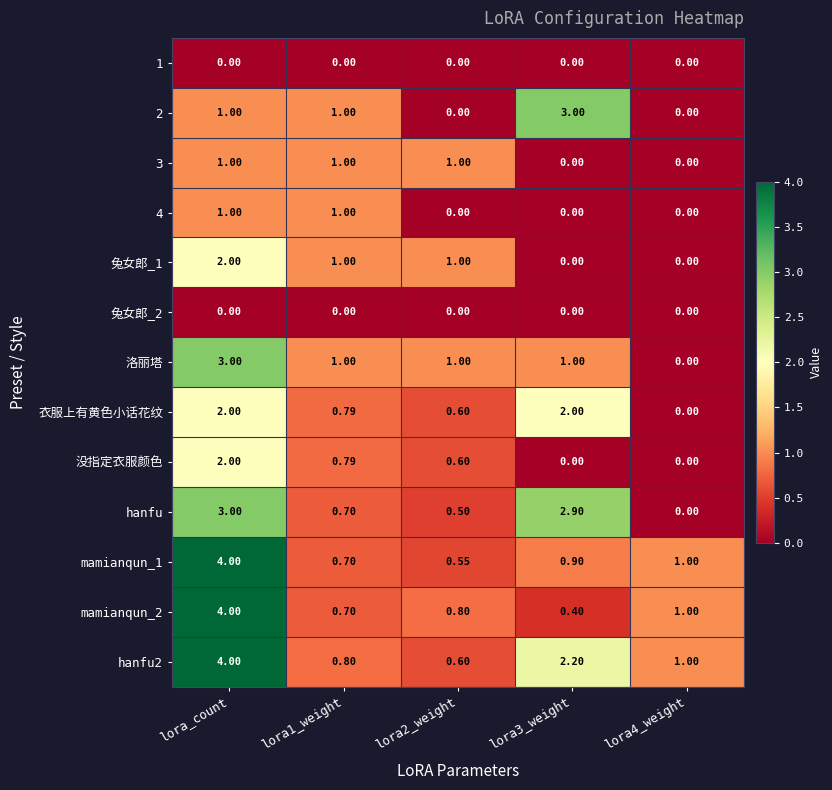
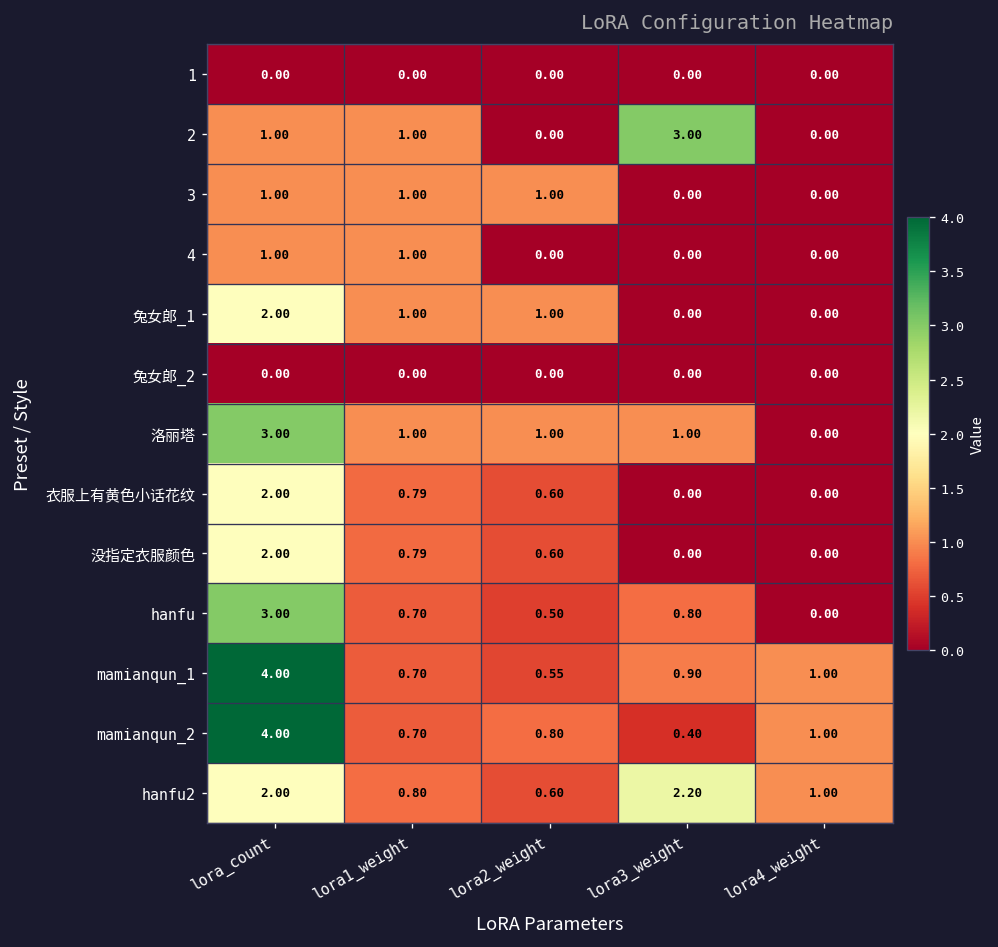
  {
    "1": {
      "lora_count": 0.00,
      "lora1_weight": 0.00,
      "lora2_weight": 0.00,
      "lora3_weight": 0.00,
      "lora4_weight": 0.00
    },
    "2": {
      "lora_count": 1.00,
      "lora1_weight": 1.00,
      "lora2_weight": 0.00,
      "lora3_weight": 3.00,
      "lora4_weight": 0.00
    },
    "3": {
      "lora_count": 1.00,
      "lora1_weight": 1.00,
      "lora2_weight": 1.00,
      "lora3_weight": 0.00,
      "lora4_weight": 0.00
    },
    "4": {
      "lora_count": 1.00,
      "lora1_weight": 1.00,
      "lora2_weight": 0.00,
      "lora3_weight": 0.00,
      "lora4_weight": 0.00
    },
    "兔女郎_1": {
      "lora_count": 2.00,
      "lora1_weight": 1.00,
      "lora2_weight": 1.00,
      "lora3_weight": 0.00,
      "lora4_weight": 0.00
    },
    "兔女郎_2": {
      "lora_count": 0.00,
      "lora1_weight": 0.00,
      "lora2_weight": 0.00,
      "lora3_weight": 0.00,
      "lora4_weight": 0.00
    },
    "洛丽塔": {
      "lora_count": 3.00,
      "lora1_weight": 1.00,
      "lora2_weight": 1.00,
      "lora3_weight": 1.00,
      "lora4_weight": 0.00
    },
    "衣服上有黄色小话花纹": {
      "lora_count": 2.00,
      "lora1_weight": 0.79,
      "lora2_weight": 0.60,
-     "lora3_weight": 2.00,
+     "lora3_weight": 0.00,
      "lora4_weight": 0.00
    },
    "没指定衣服颜色": {
      "lora_count": 2.00,
      "lora1_weight": 0.79,
      "lora2_weight": 0.60,
      "lora3_weight": 0.00,
      "lora4_weight": 0.00
    },
    "hanfu": {
      "lora_count": 3.00,
      "lora1_weight": 0.70,
      "lora2_weight": 0.50,
-     "lora3_weight": 2.90,
+     "lora3_weight": 0.80,
      "lora4_weight": 0.00
    },
    "mamianqun_1": {
      "lora_count": 4.00,
      "lora1_weight": 0.70,
      "lora2_weight": 0.55,
      "lora3_weight": 0.90,
      "lora4_weight": 1.00
    },
    "mamianqun_2": {
      "lora_count": 4.00,
      "lora1_weight": 0.70,
      "lora2_weight": 0.80,
      "lora3_weight": 0.40,
      "lora4_weight": 1.00
    },
    "hanfu2": {
-     "lora_count": 4.00,
+     "lora_count": 2.00,
      "lora1_weight": 0.80,
      "lora2_weight": 0.60,
      "lora3_weight": 2.20,
      "lora4_weight": 1.00
    }
  }
